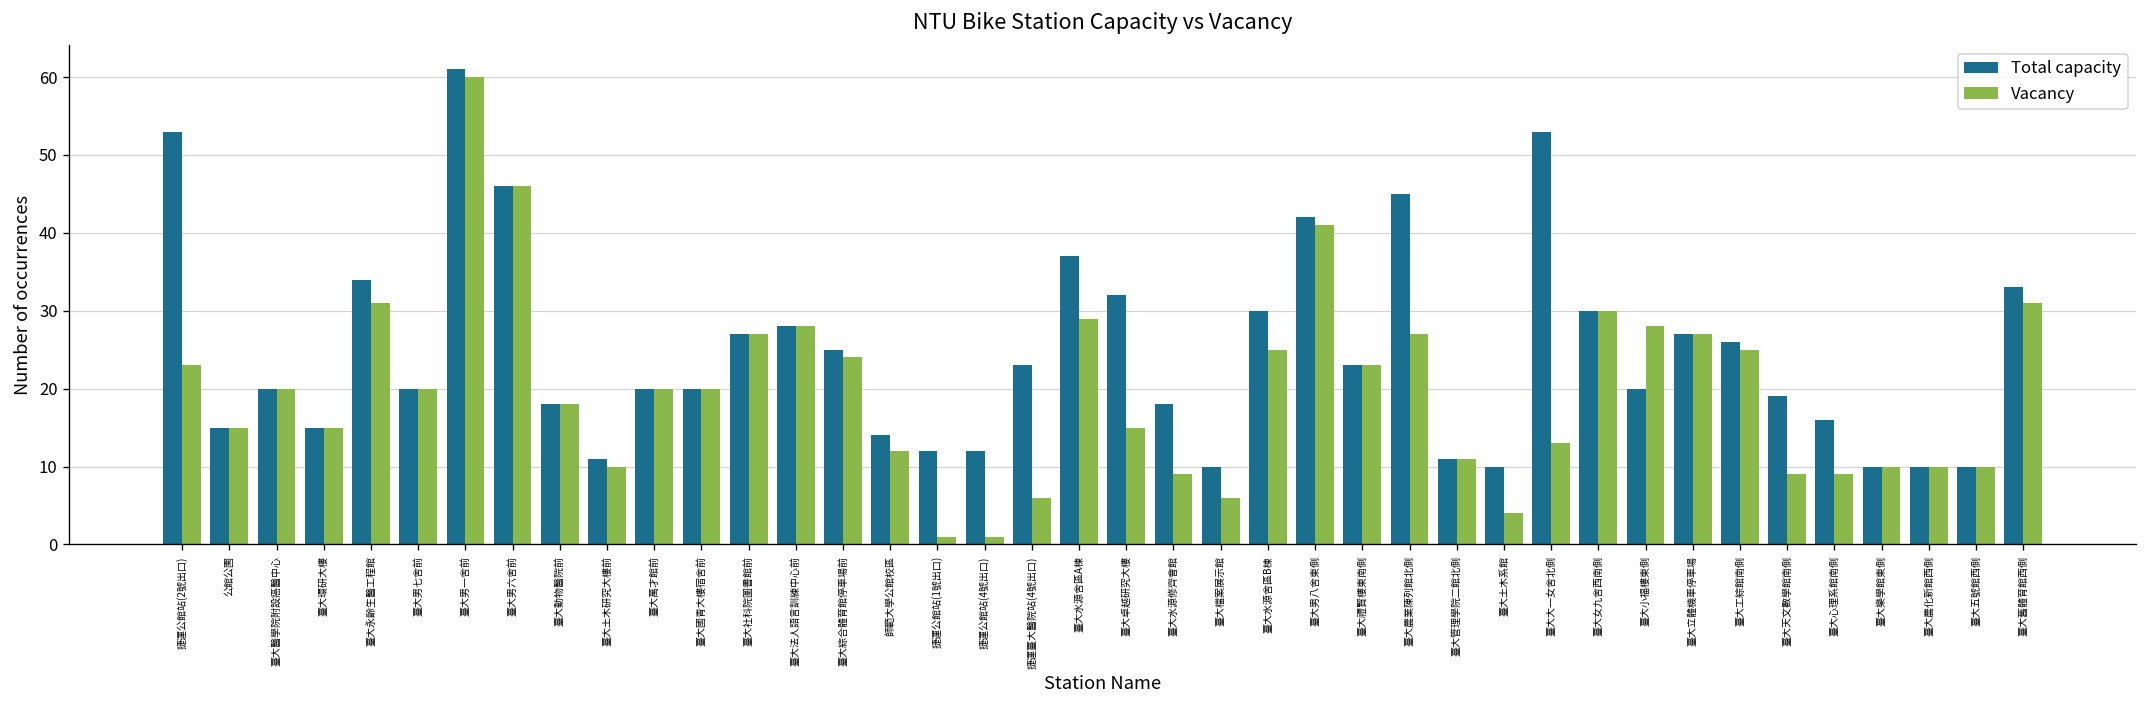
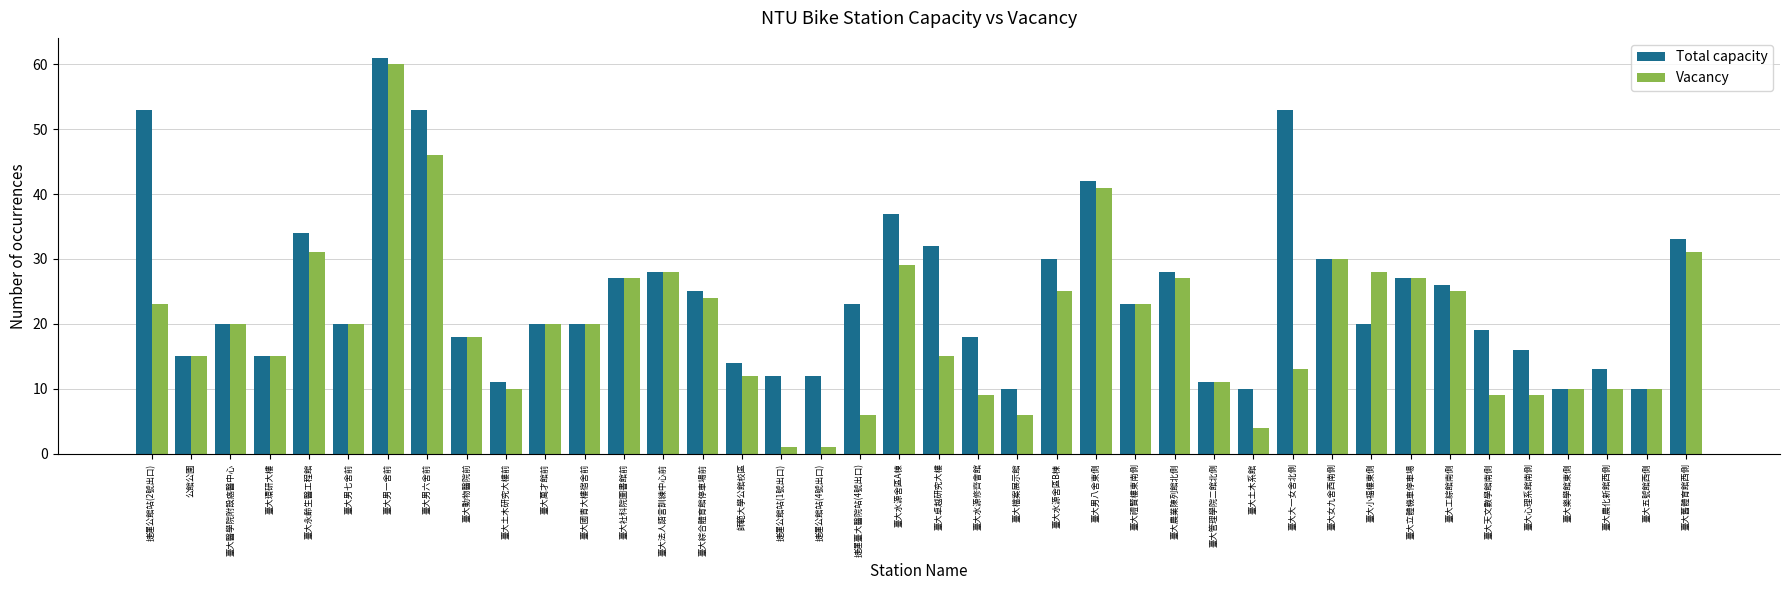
  {
    "Total capacity": {
      "捷運公館站(2號出口)": 53,
      "公館公園": 15,
      "臺大醫學院附設癌醫中心": 20,
      "臺大環研大樓": 15,
      "臺大永齡生醫工程館": 34,
      "臺大男七舍前": 20,
      "臺大男一舍前": 61,
-     "臺大男六舍前": 46,
+     "臺大男六舍前": 53,
      "臺大動物醫院前": 18,
      "臺大土木研究大樓前": 11,
      "臺大萬才館前": 20,
      "臺大國青大樓宿舍前": 20,
      "臺大社科院圖書館前": 27,
      "臺大法人語言訓練中心前": 28,
      "臺大綜合體育館停車場前": 25,
      "師範大學公館校區": 14,
      "捷運公館站(1號出口)": 12,
      "捷運公館站(4號出口)": 12,
      "捷運臺大醫院站(4號出口)": 23,
      "臺大水源舍區A棟": 37,
      "臺大卓越研究大樓": 32,
      "臺大水源修齊會館": 18,
      "臺大檔案展示館": 10,
      "臺大水源舍區B棟": 30,
      "臺大男八舍東側": 42,
      "臺大禮賢樓東南側": 23,
-     "臺大農業陳列館北側": 45,
+     "臺大農業陳列館北側": 28,
      "臺大管理學院二館北側": 11,
      "臺大土木系館": 10,
      "臺大大一女舍北側": 53,
      "臺大女九舍西南側": 30,
      "臺大小福樓東側": 20,
      "臺大立體機車停車場": 27,
      "臺大工綜館南側": 26,
      "臺大天文數學館南側": 19,
      "臺大心理系館南側": 16,
      "臺大樂學館東側": 10,
-     "臺大農化新館西側": 10,
+     "臺大農化新館西側": 13,
      "臺大五號館西側": 10,
      "臺大舊體育館西側": 33
    },
    "Vacancy": {
      "捷運公館站(2號出口)": 23,
      "公館公園": 15,
      "臺大醫學院附設癌醫中心": 20,
      "臺大環研大樓": 15,
      "臺大永齡生醫工程館": 31,
      "臺大男七舍前": 20,
      "臺大男一舍前": 60,
      "臺大男六舍前": 46,
      "臺大動物醫院前": 18,
      "臺大土木研究大樓前": 10,
      "臺大萬才館前": 20,
      "臺大國青大樓宿舍前": 20,
      "臺大社科院圖書館前": 27,
      "臺大法人語言訓練中心前": 28,
      "臺大綜合體育館停車場前": 24,
      "師範大學公館校區": 12,
      "捷運公館站(1號出口)": 1,
      "捷運公館站(4號出口)": 1,
      "捷運臺大醫院站(4號出口)": 6,
      "臺大水源舍區A棟": 29,
      "臺大卓越研究大樓": 15,
      "臺大水源修齊會館": 9,
      "臺大檔案展示館": 6,
      "臺大水源舍區B棟": 25,
      "臺大男八舍東側": 41,
      "臺大禮賢樓東南側": 23,
      "臺大農業陳列館北側": 27,
      "臺大管理學院二館北側": 11,
      "臺大土木系館": 4,
      "臺大大一女舍北側": 13,
      "臺大女九舍西南側": 30,
      "臺大小福樓東側": 28,
      "臺大立體機車停車場": 27,
      "臺大工綜館南側": 25,
      "臺大天文數學館南側": 9,
      "臺大心理系館南側": 9,
      "臺大樂學館東側": 10,
      "臺大農化新館西側": 10,
      "臺大五號館西側": 10,
      "臺大舊體育館西側": 31
    }
  }
